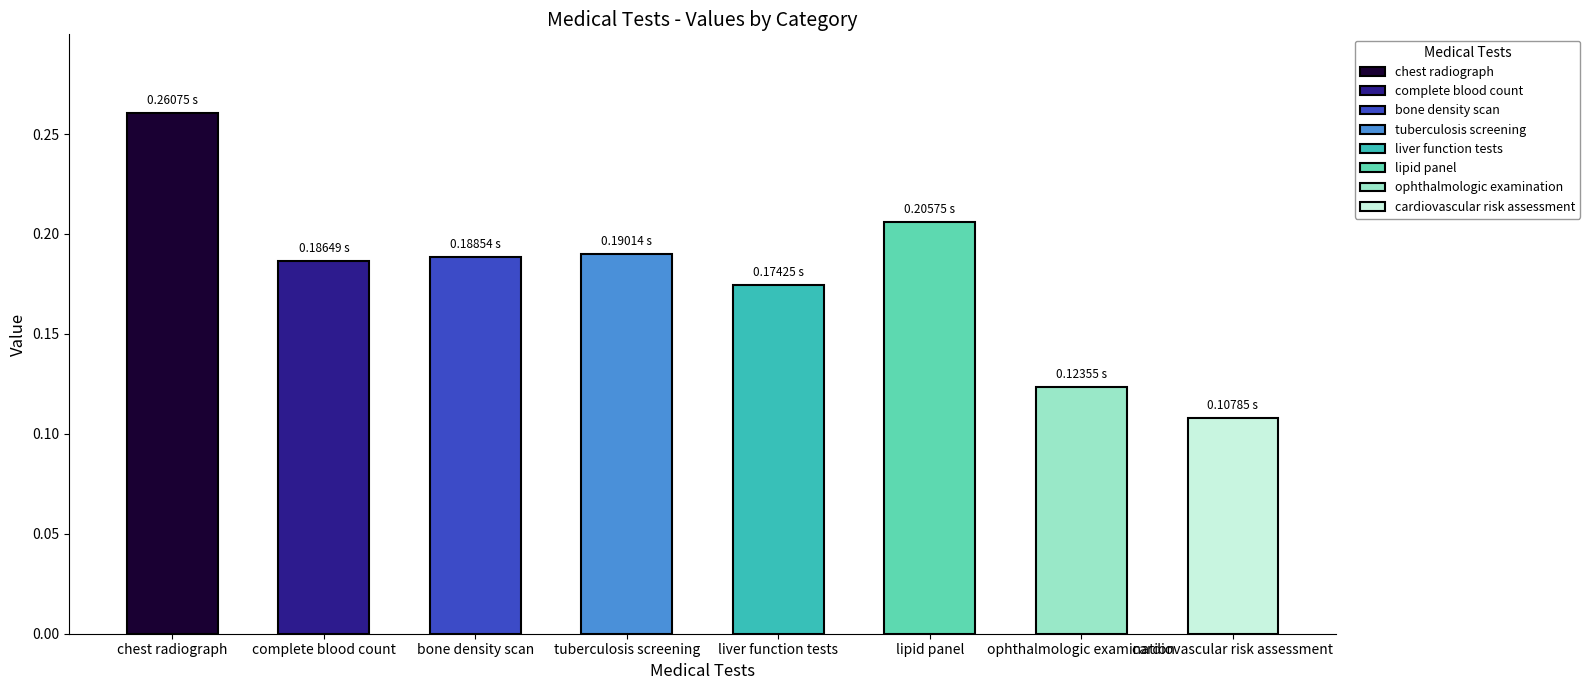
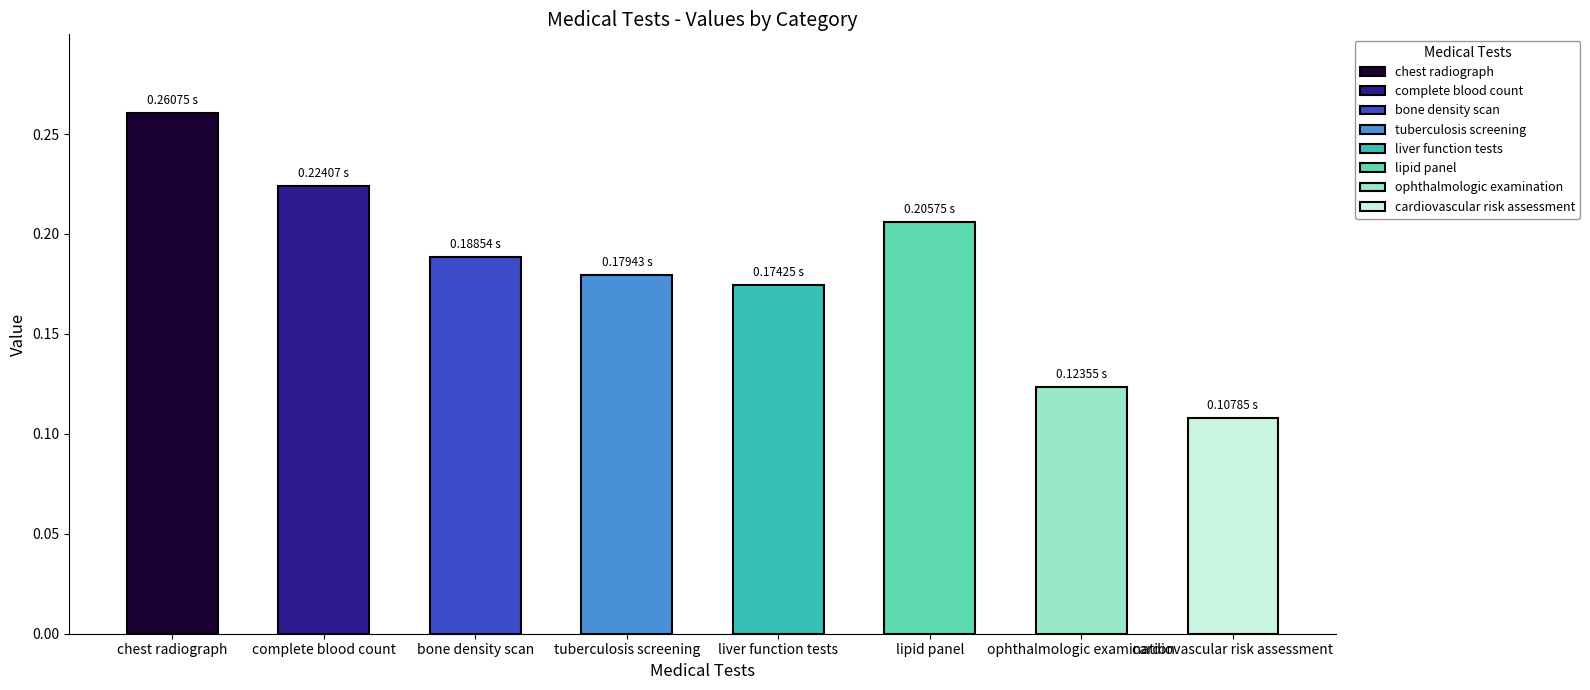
  {
    "chest radiograph": 0.26075,
-   "complete blood count": 0.18649,
+   "complete blood count": 0.22407,
    "bone density scan": 0.18854,
-   "tuberculosis screening": 0.19014,
+   "tuberculosis screening": 0.17943,
    "liver function tests": 0.17425,
    "lipid panel": 0.20575
  }
